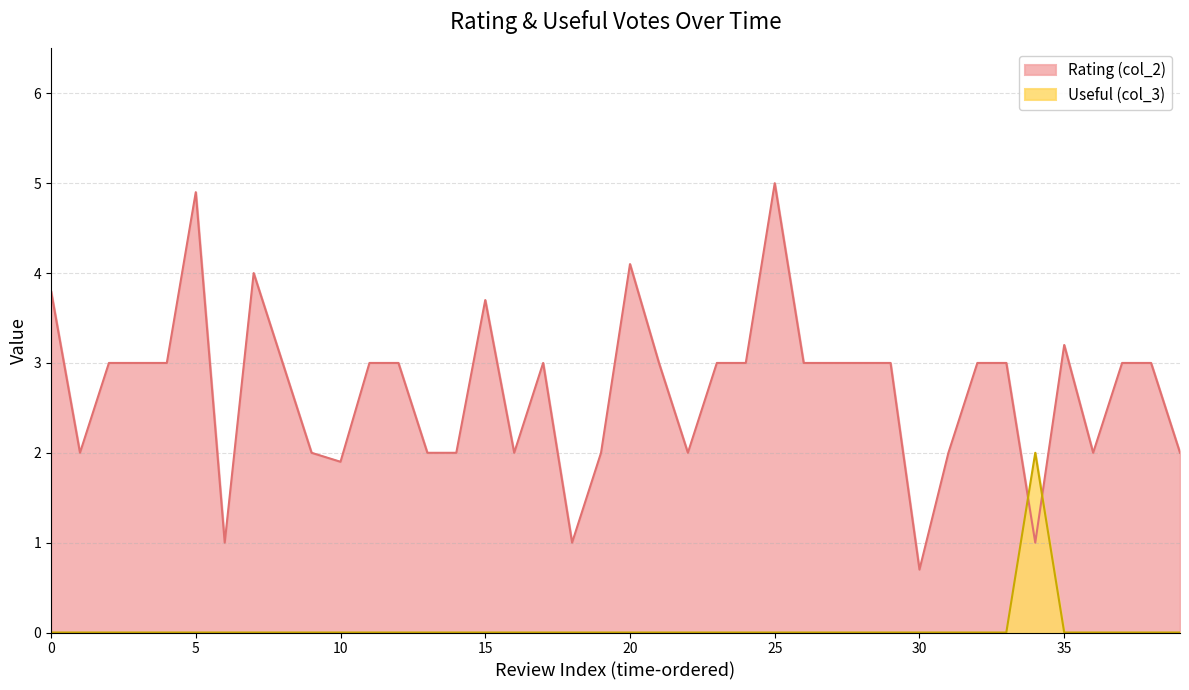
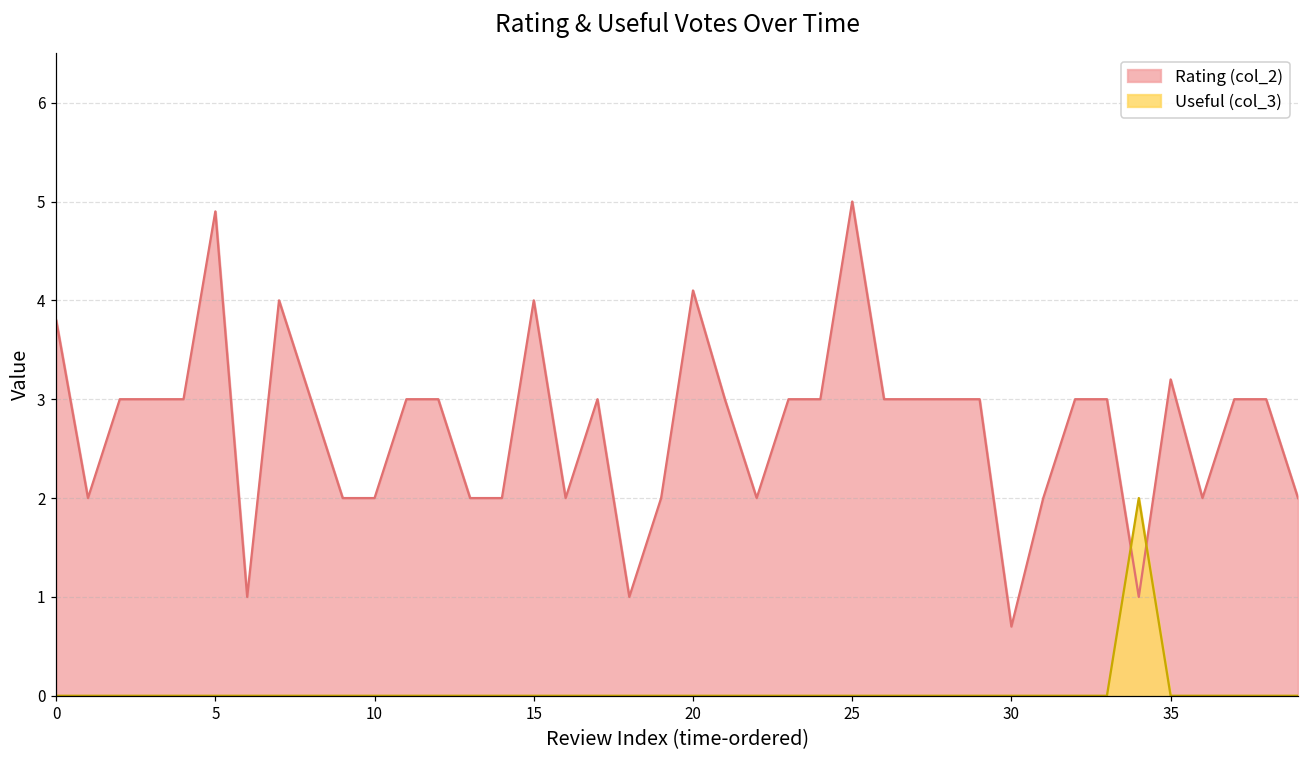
  {
    "Rating (col_2)": {
      "0": 3.8,
      "5": 4.9,
-     "10": 1.9,
-     "15": 3.7,
+     "10": 2.0,
+     "15": 4.0,
      "20": 4.1,
      "25": 5.0,
      "30": 0.7,
      "35": 3.2
    },
    "Useful (col_3)": {
      "0": 0.0,
      "5": 0.0,
      "10": 0.0,
      "15": 0.0,
      "20": 0.0,
      "25": 0.0,
      "30": 0.0,
      "35": 0.0
    }
  }
